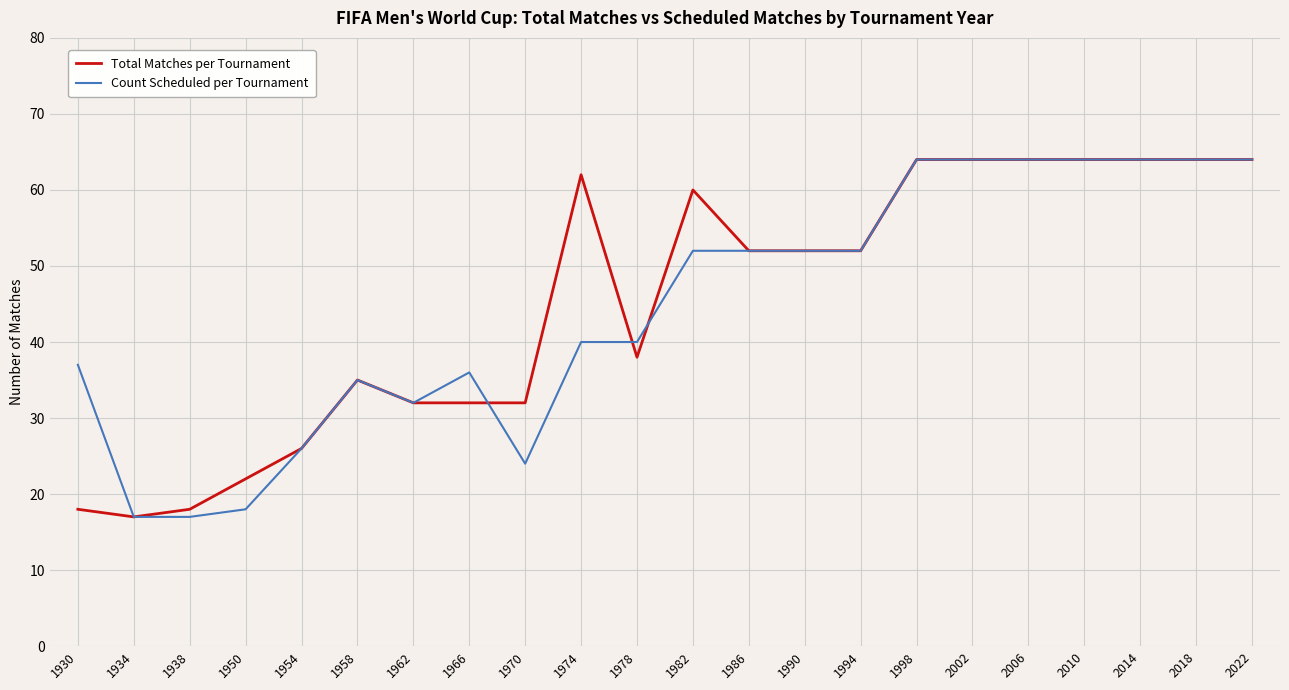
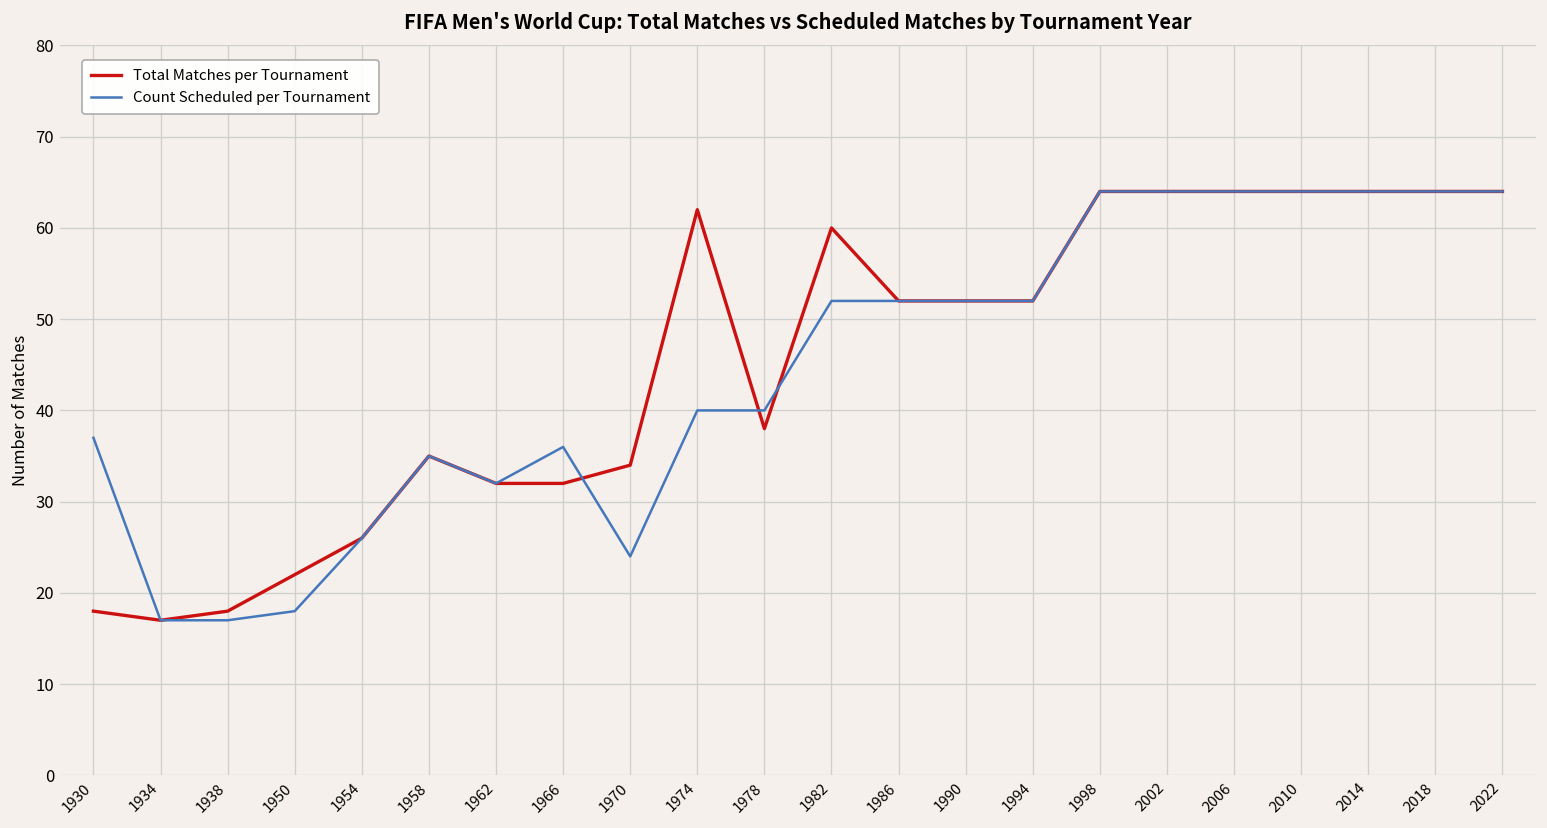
  {
    "Total Matches per Tournament": {
      "1930": 18,
      "1938": 18,
      "1950": 22,
      "1966": 32,
-     "1970": 32,
+     "1970": 34,
      "1974": 62,
      "1978": 38,
      "1982": 60
    },
    "Count Scheduled per Tournament": {
      "1930": 37,
      "1938": 17,
      "1950": 18,
      "1966": 36,
      "1970": 24,
      "1974": 40,
      "1978": 40,
      "1982": 52
    }
  }
